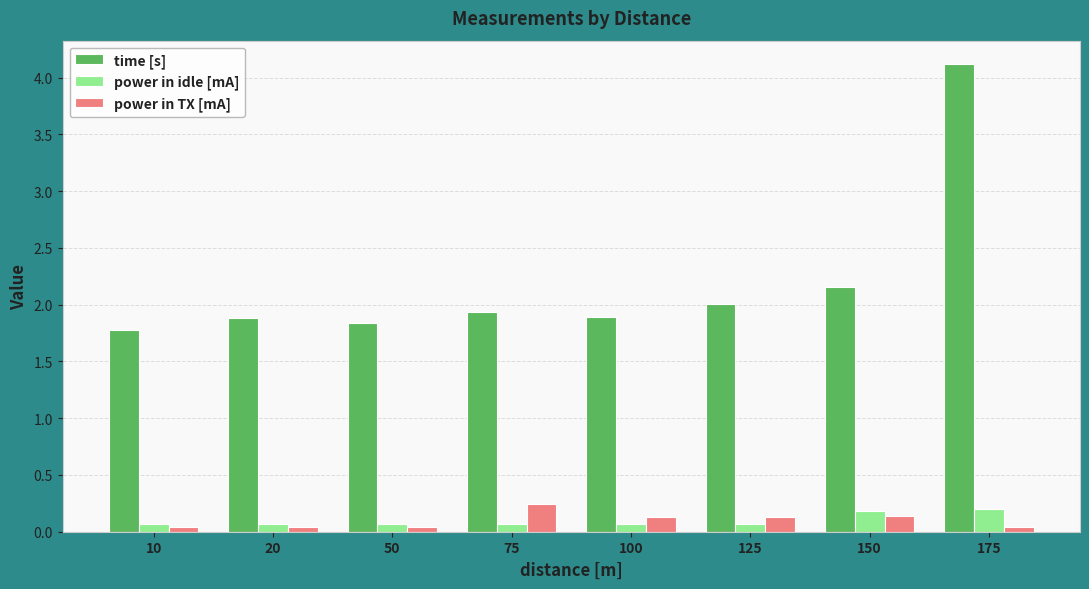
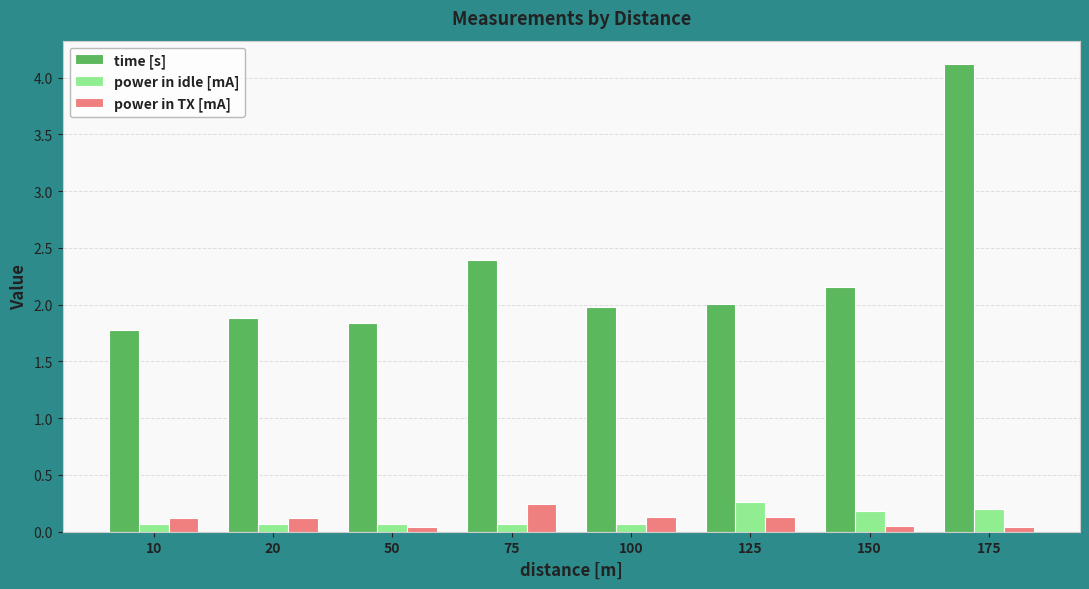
  {
    "time [s]": {
      "10": 1.78,
      "20": 1.89,
      "50": 1.84,
-     "75": 1.94,
-     "100": 1.89,
+     "75": 2.39,
+     "100": 1.98,
      "125": 2.00,
      "150": 2.15,
      "175": 4.12
    },
    "power in idle [mA]": {
      "10": 0.07,
      "20": 0.07,
      "50": 0.07,
      "75": 0.07,
      "100": 0.07,
-     "125": 0.07,
+     "125": 0.26,
      "150": 0.18,
      "175": 0.20
    },
    "power in TX [mA]": {
-     "10": 0.04,
-     "20": 0.04,
+     "10": 0.12,
+     "20": 0.12,
      "50": 0.04,
      "75": 0.24,
      "100": 0.13,
      "125": 0.13,
-     "150": 0.13,
+     "150": 0.05,
      "175": 0.04
    }
  }
